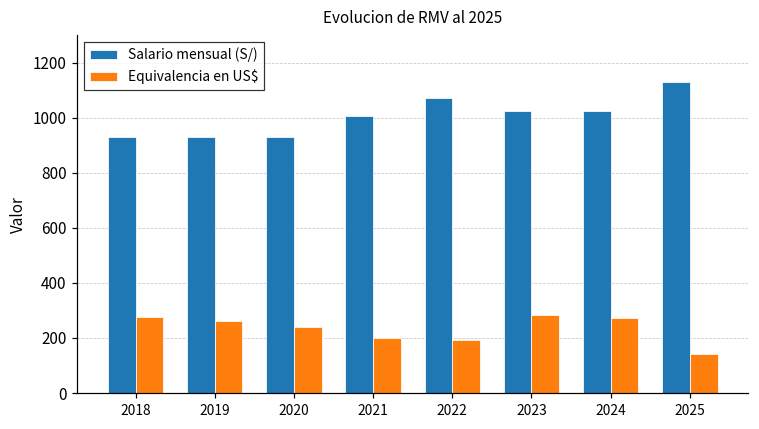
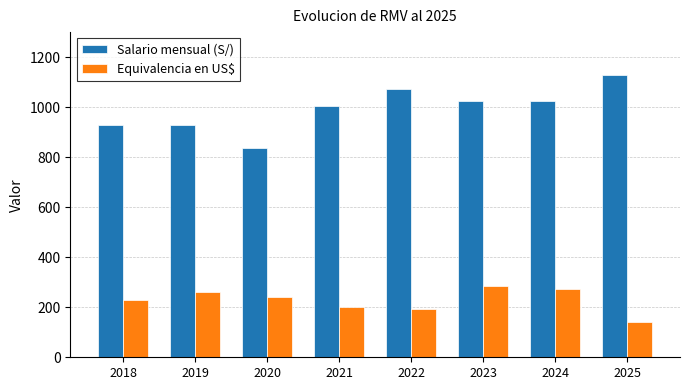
  {
    "Salario mensual (S/)": {
      "2018": 930,
      "2019": 930,
-     "2020": 930,
+     "2020": 840,
      "2021": 1010,
      "2022": 1070,
      "2023": 1030,
      "2024": 1030,
      "2025": 1130
    },
    "Equivalencia en US$": {
-     "2018": 280,
+     "2018": 230,
      "2019": 260,
      "2020": 240,
      "2021": 200,
      "2022": 190,
      "2023": 280,
      "2024": 270,
      "2025": 140
    }
  }
